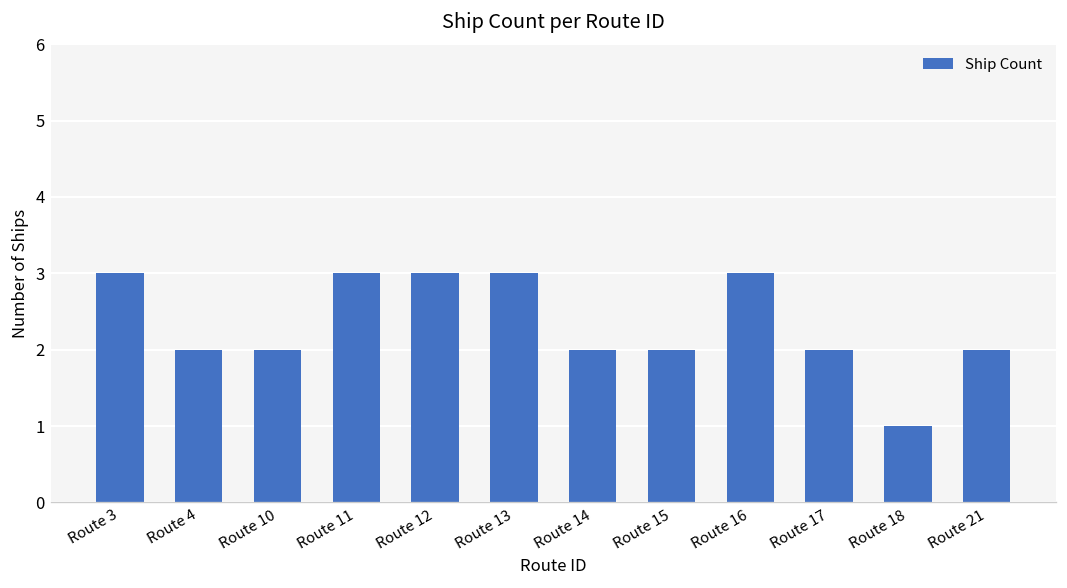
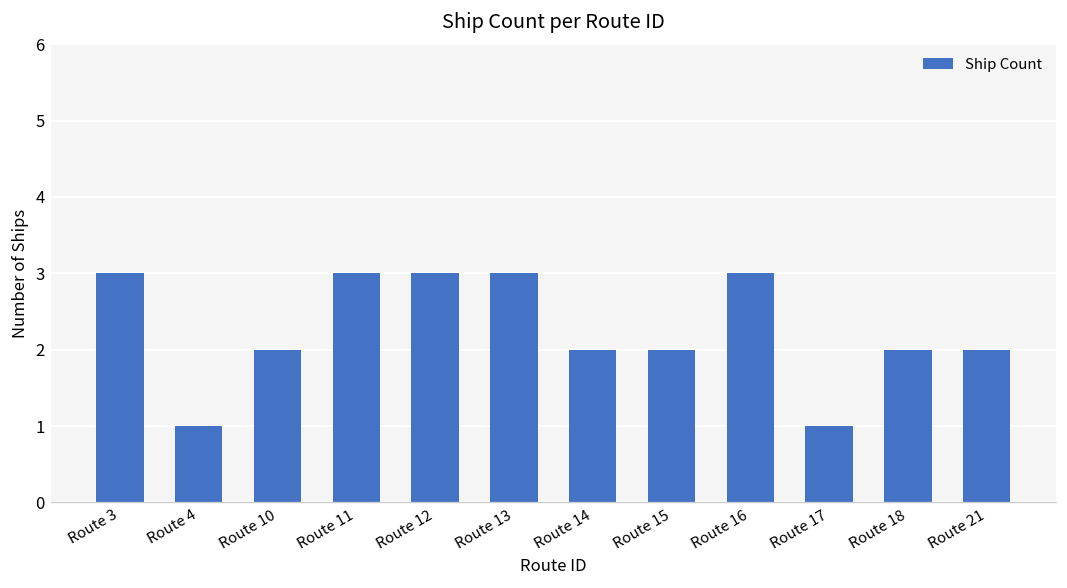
  {
    "Route 3": 3,
-   "Route 4": 2,
+   "Route 4": 1,
    "Route 10": 2,
    "Route 11": 3,
    "Route 12": 3,
    "Route 13": 3,
    "Route 14": 2,
    "Route 15": 2,
    "Route 16": 3,
-   "Route 17": 2,
-   "Route 18": 1,
+   "Route 17": 1,
+   "Route 18": 2,
    "Route 21": 2
  }
